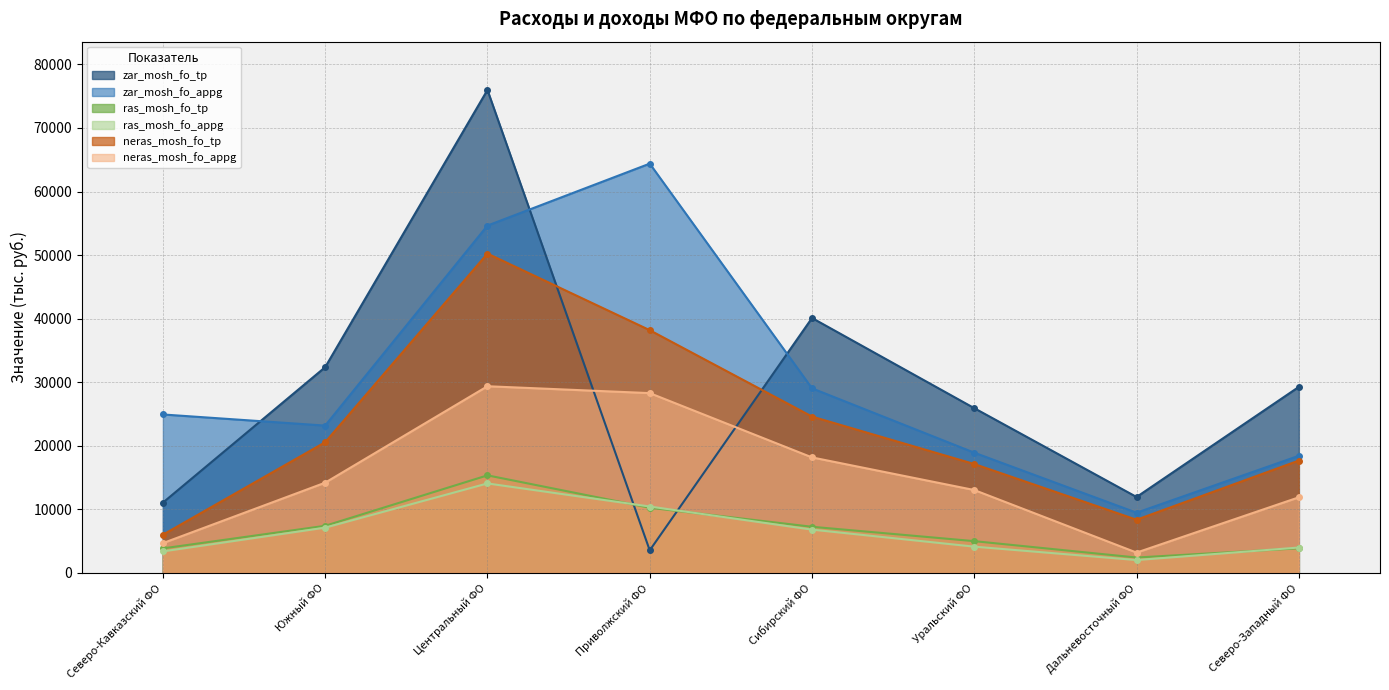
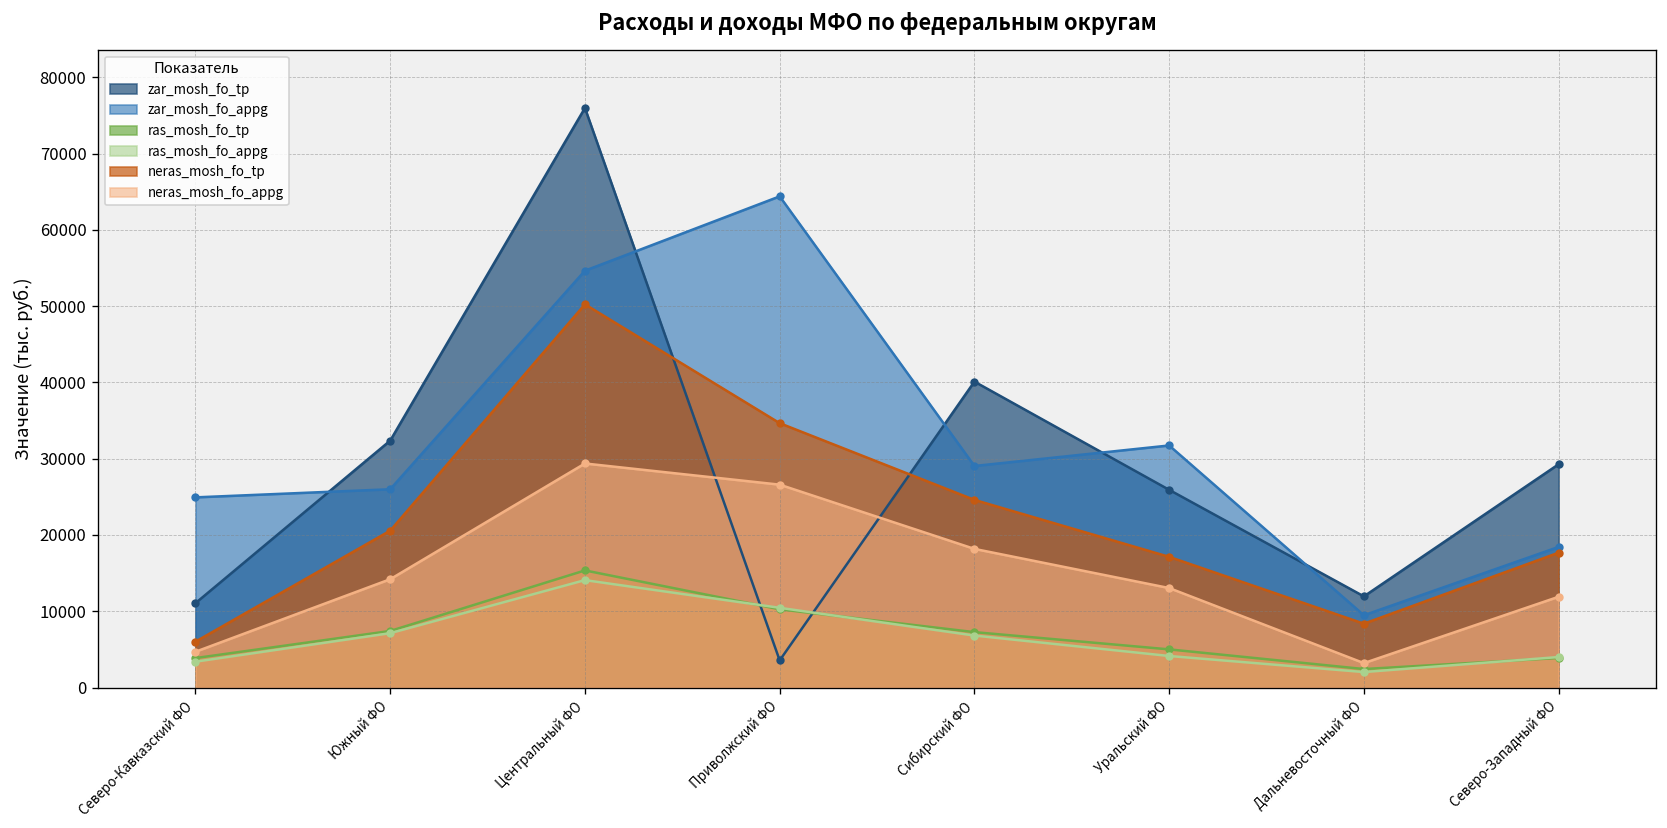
  {
    "zar_mosh_fo_tp": {
      "Северо-Кавказский ФО": 11000,
      "Южный ФО": 32000,
      "Центральный ФО": 76000,
      "Приволжский ФО": 4000,
      "Сибирский ФО": 40000,
      "Уральский ФО": 26000,
      "Дальневосточный ФО": 12000,
      "Северо-Западный ФО": 29000
    },
    "zar_mosh_fo_appg": {
      "Северо-Кавказский ФО": 25000,
-     "Южный ФО": 23000,
+     "Южный ФО": 26000,
      "Центральный ФО": 55000,
      "Приволжский ФО": 64000,
      "Сибирский ФО": 29000,
-     "Уральский ФО": 19000,
+     "Уральский ФО": 32000,
      "Дальневосточный ФО": 9000,
      "Северо-Западный ФО": 18000
    },
    "ras_mosh_fo_tp": {
      "Северо-Кавказский ФО": 4000,
      "Центральный ФО": 15000,
      "Сибирский ФО": 7000,
      "Уральский ФО": 5000,
      "Дальневосточный ФО": 2000
    },
    "ras_mosh_fo_appg": {
      "Северо-Кавказский ФО": 3000,
      "Центральный ФО": 14000,
      "Сибирский ФО": 7000,
      "Уральский ФО": 4000,
      "Дальневосточный ФО": 2000
    },
    "neras_mosh_fo_tp": {
      "Северо-Кавказский ФО": 6000,
      "Южный ФО": 21000,
      "Центральный ФО": 50000,
-     "Приволжский ФО": 38000,
+     "Приволжский ФО": 35000,
      "Сибирский ФО": 25000,
      "Уральский ФО": 17000,
      "Дальневосточный ФО": 8000,
      "Северо-Западный ФО": 18000
    },
    "neras_mosh_fo_appg": {
      "Северо-Кавказский ФО": 5000,
      "Южный ФО": 14000,
      "Центральный ФО": 29000,
-     "Приволжский ФО": 28000,
+     "Приволжский ФО": 27000,
      "Сибирский ФО": 18000,
      "Уральский ФО": 13000,
      "Дальневосточный ФО": 3000,
      "Северо-Западный ФО": 12000
    }
  }
